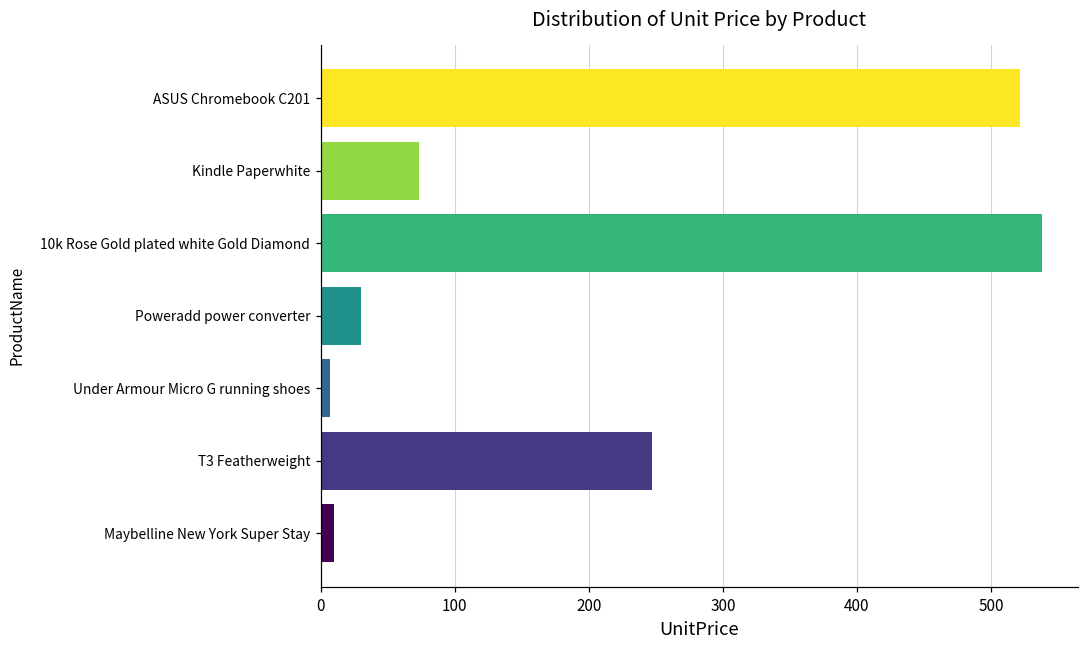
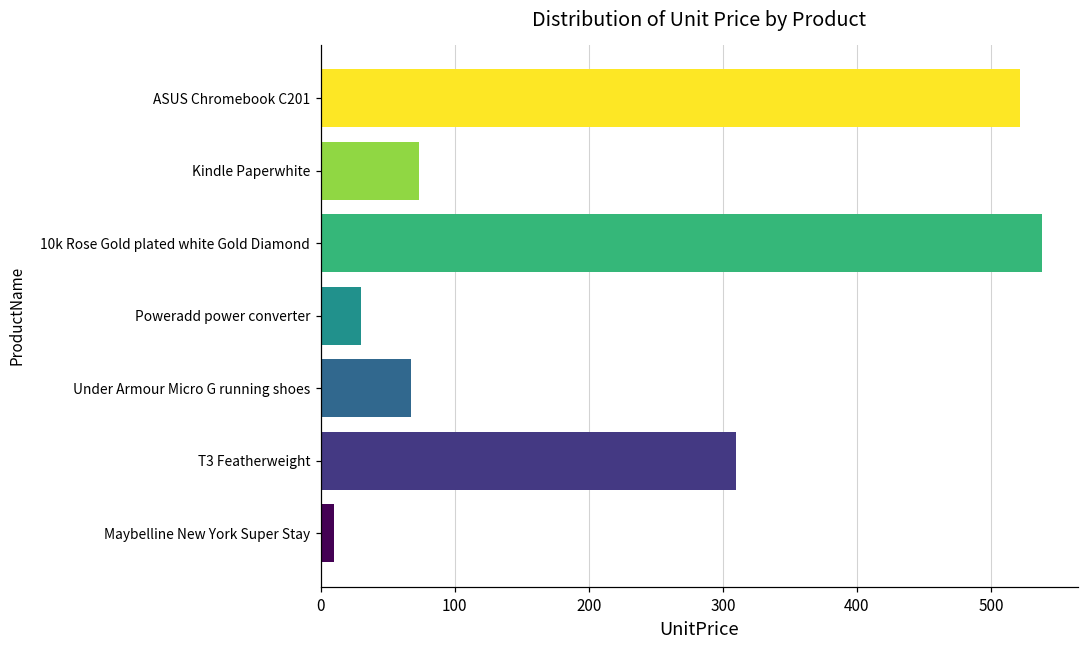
  {
    "ASUS Chromebook C201": 522,
    "Kindle Paperwhite": 73,
    "10k Rose Gold plated white Gold Diamond": 538,
    "Poweradd power converter": 30,
-   "Under Armour Micro G running shoes": 7,
-   "T3 Featherweight": 247,
+   "Under Armour Micro G running shoes": 67,
+   "T3 Featherweight": 310,
    "Maybelline New York Super Stay": 10
  }
